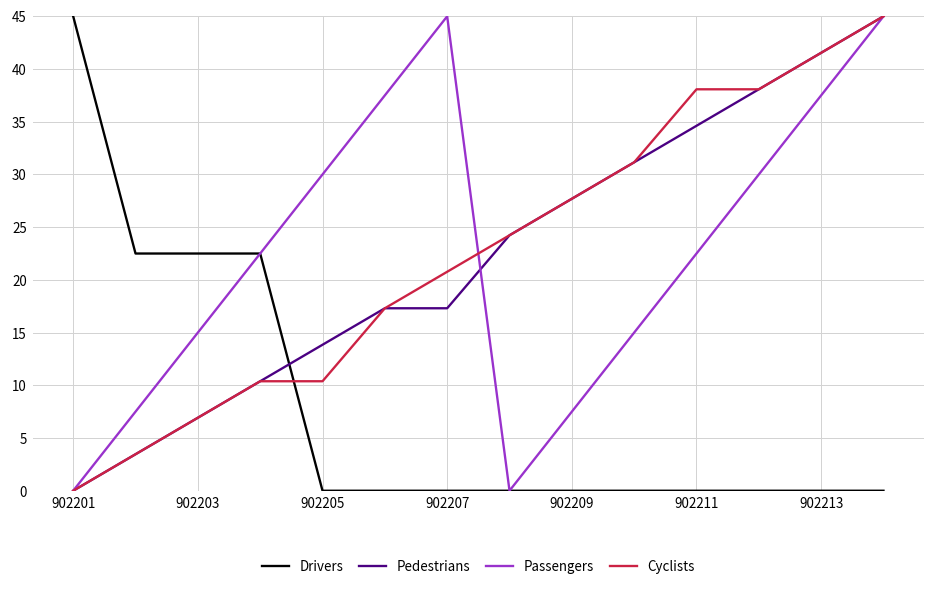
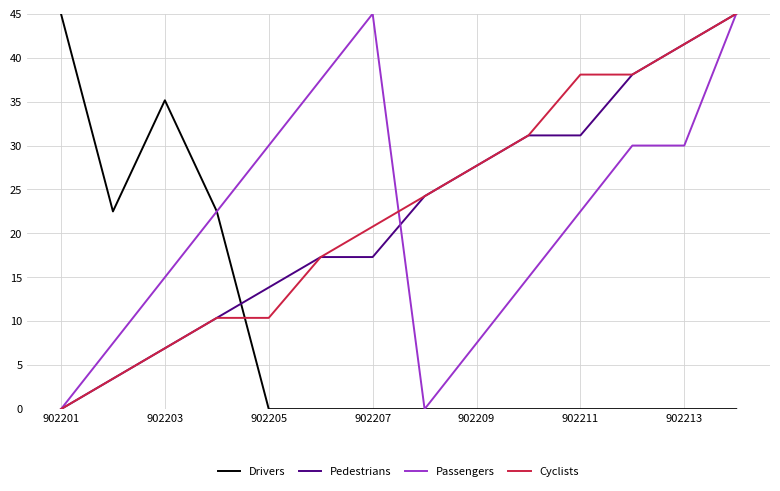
  {
    "Drivers": {
      "902201": 45,
-     "902203": 23,
+     "902203": 35,
      "902205": 0,
      "902207": 0,
      "902209": 0,
      "902211": 0,
      "902213": 0
    },
    "Pedestrians": {
      "902205": 14,
      "902207": 17,
-     "902211": 35
+     "902211": 31
    },
    "Passengers": {
      "902203": 15,
      "902205": 30,
      "902207": 45,
      "902209": 8,
      "902211": 23,
-     "902213": 38
+     "902213": 30
    },
    "Cyclists": {
      "902205": 10,
      "902207": 21,
      "902211": 38
    }
  }
